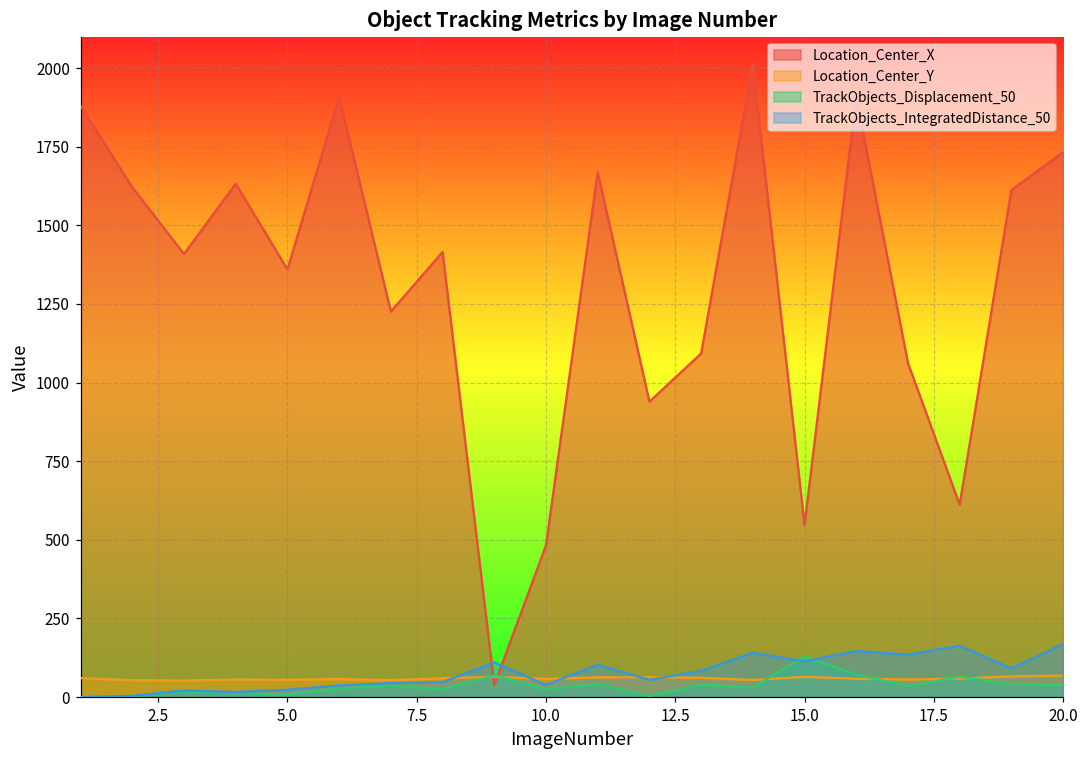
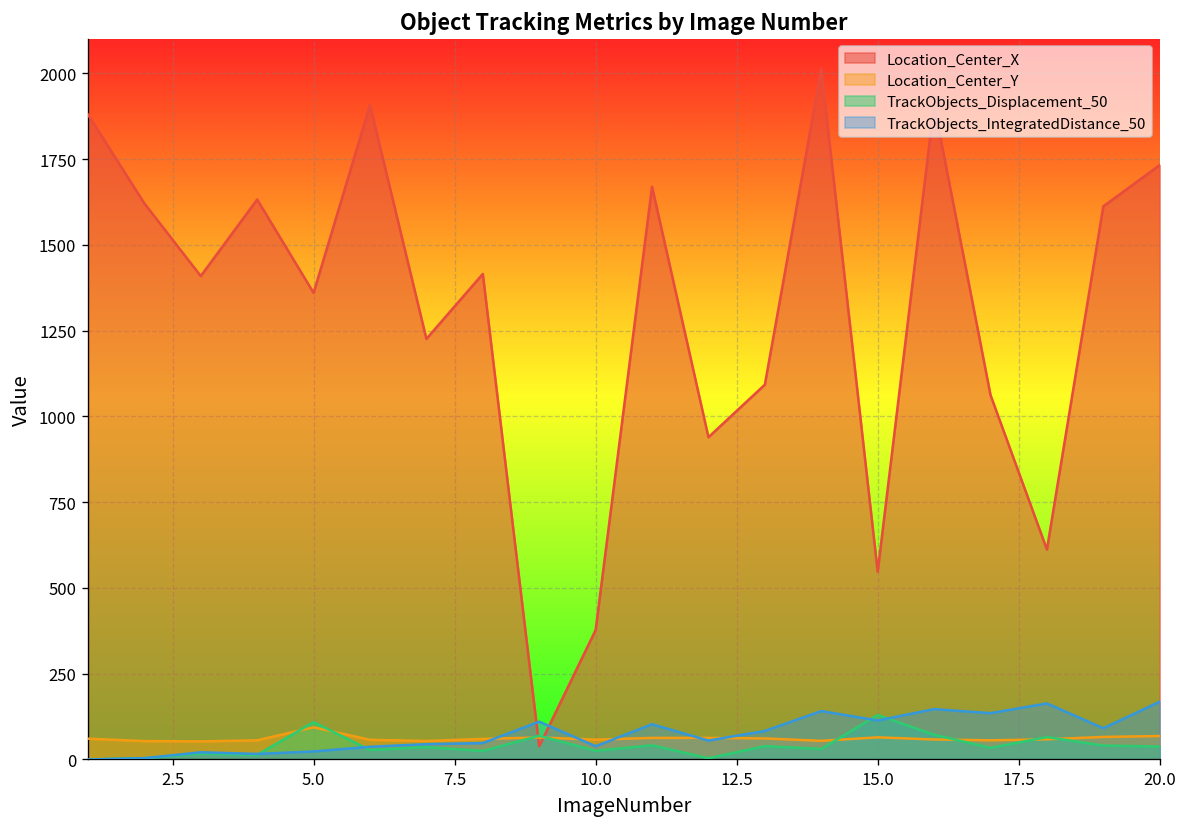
  {
    "Location_Center_X": {
      "5.0": 1360,
-     "10.0": 480,
+     "10.0": 380,
      "15.0": 550,
      "20.0": 1730
    },
    "Location_Center_Y": {
-     "5.0": 60,
+     "5.0": 90,
      "10.0": 60,
      "15.0": 60,
      "20.0": 70
    },
    "TrackObjects_Displacement_50": {
-     "5.0": 10,
+     "5.0": 110,
      "10.0": 30,
      "15.0": 130,
      "20.0": 40
    },
    "TrackObjects_IntegratedDistance_50": {
      "5.0": 20,
      "10.0": 40,
      "15.0": 110,
      "20.0": 170
    }
  }
